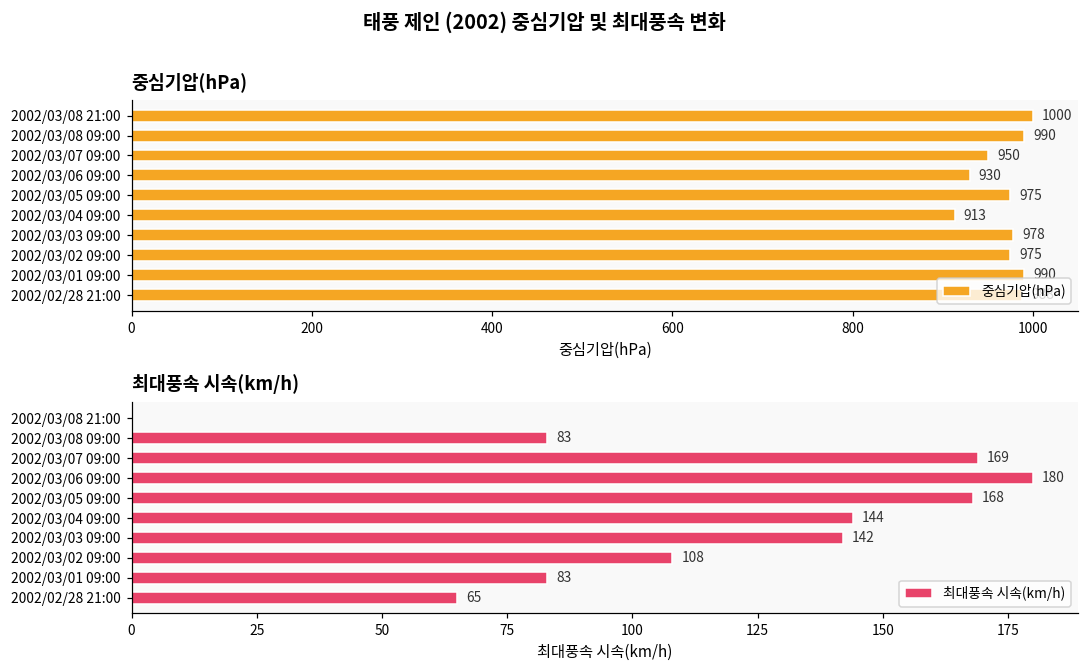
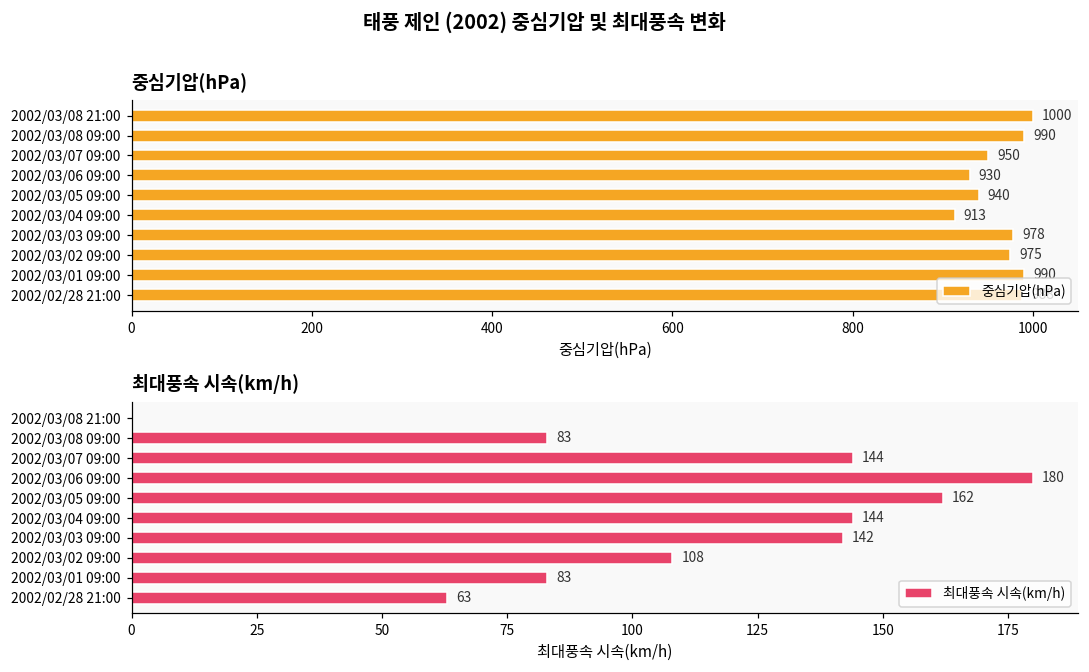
  {
    "중심기압(hPa)": {
      "2002/03/08 21:00": 1000,
      "2002/03/08 09:00": 990,
      "2002/03/07 09:00": 950,
      "2002/03/06 09:00": 930,
-     "2002/03/05 09:00": 975,
+     "2002/03/05 09:00": 940,
      "2002/03/04 09:00": 913,
      "2002/03/03 09:00": 978,
      "2002/03/02 09:00": 975
    },
    "최대풍속 시속(km/h)": {
      "2002/03/08 09:00": 83,
-     "2002/03/07 09:00": 169,
+     "2002/03/07 09:00": 144,
      "2002/03/06 09:00": 180,
-     "2002/03/05 09:00": 168,
+     "2002/03/05 09:00": 162,
      "2002/03/04 09:00": 144,
      "2002/03/03 09:00": 142,
      "2002/03/02 09:00": 108,
      "2002/03/01 09:00": 83,
-     "2002/02/28 21:00": 65
+     "2002/02/28 21:00": 63
    }
  }
